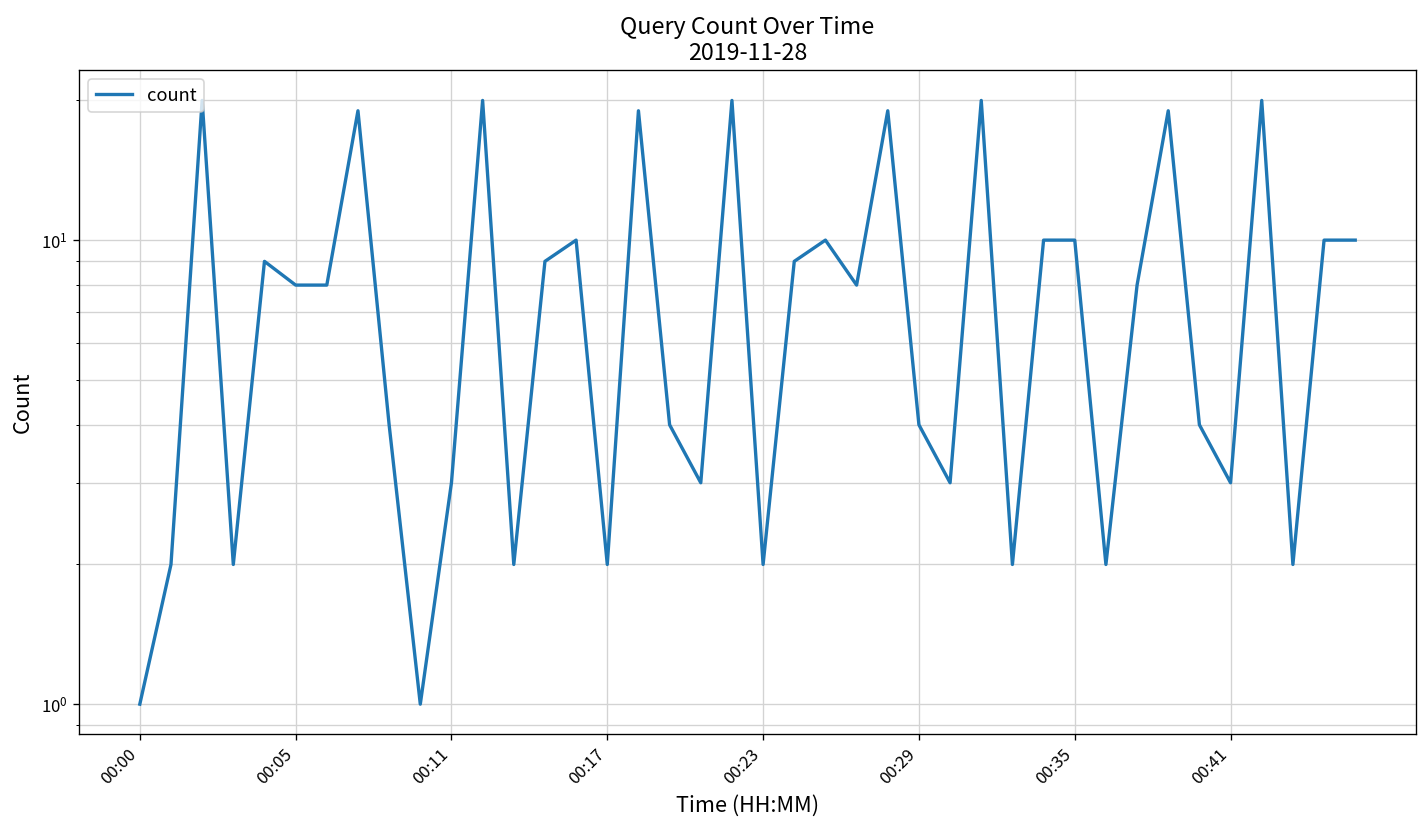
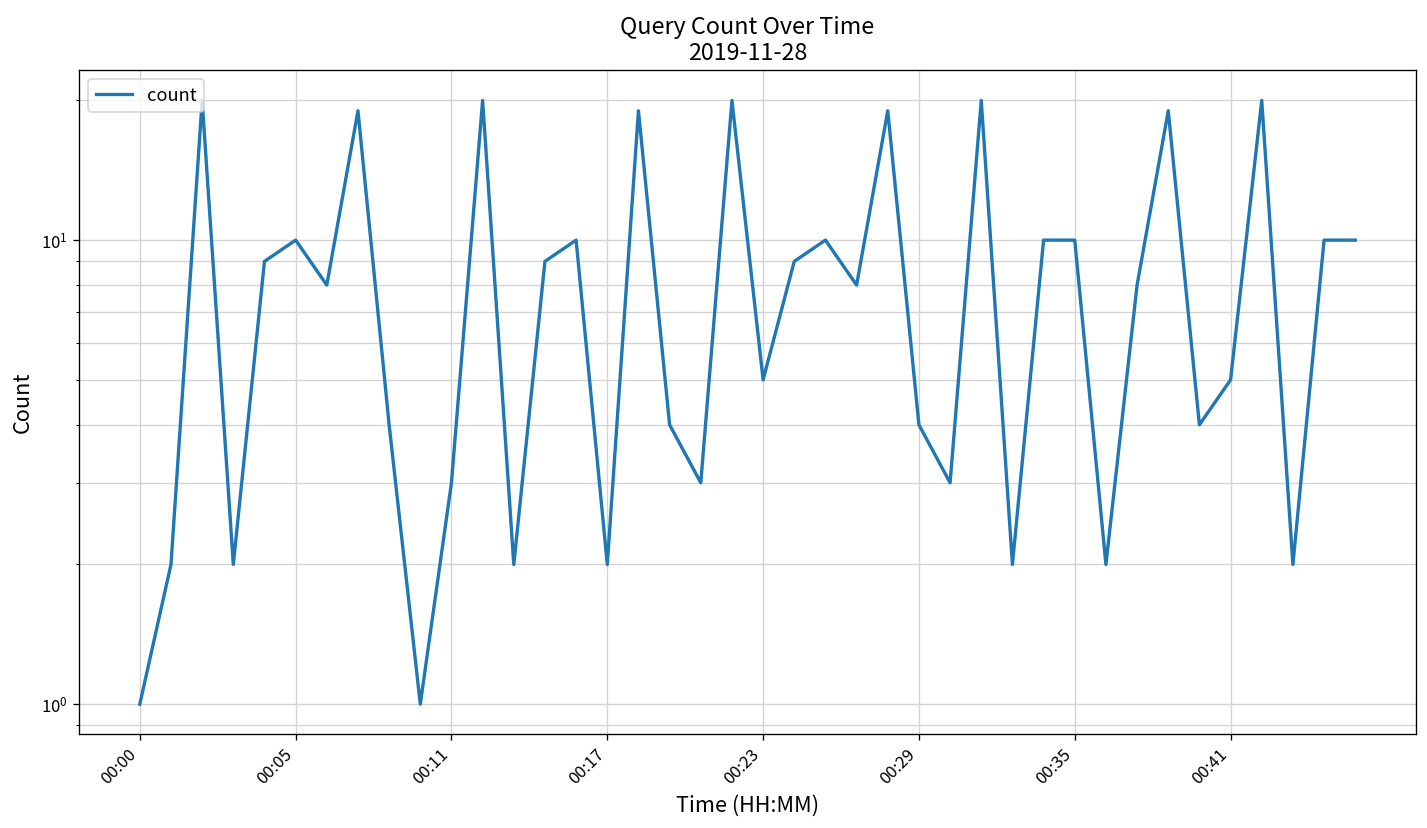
  {
    "00:00": 1,
-   "00:05": 8,
+   "00:05": 10,
    "00:11": 3,
    "00:17": 2,
-   "00:23": 2,
+   "00:23": 5,
    "00:29": 4,
    "00:35": 10,
-   "00:41": 3
+   "00:41": 5
  }
